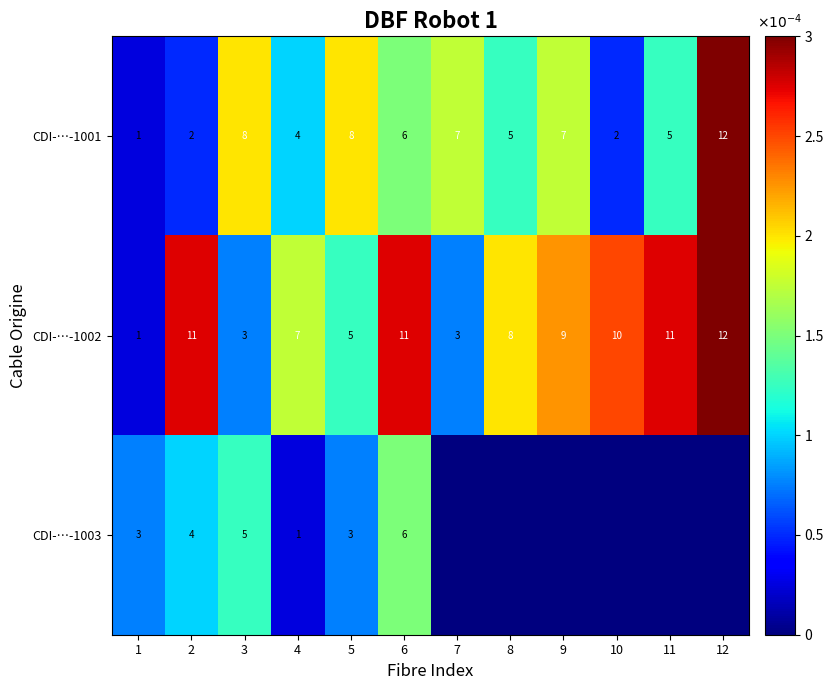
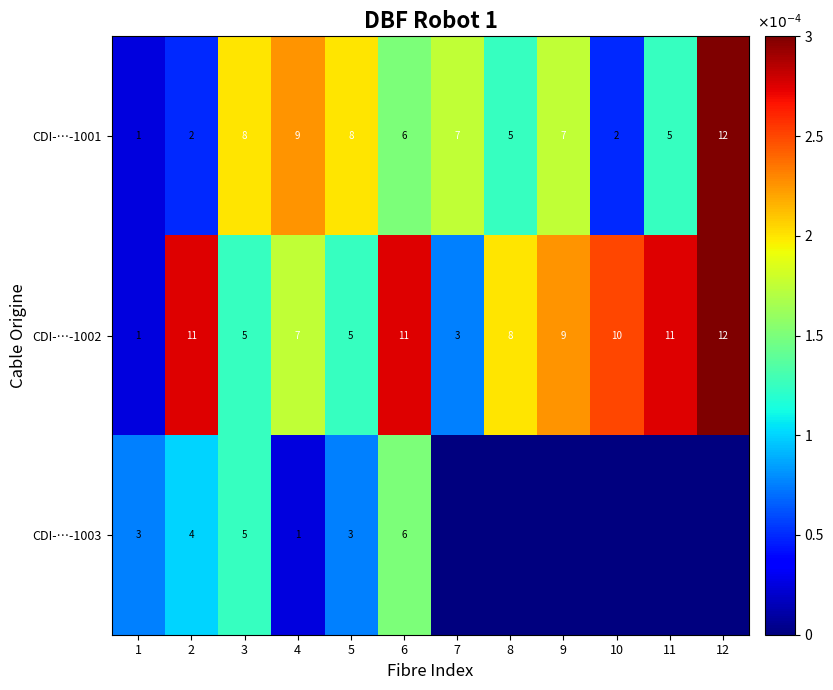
  {
    "CDI-…-1001": {
      "1": 1,
      "2": 2,
      "3": 8,
-     "4": 4,
+     "4": 9,
      "5": 8,
      "6": 6,
      "7": 7,
      "8": 5,
      "9": 7,
      "10": 2,
      "11": 5,
      "12": 12
    },
    "CDI-…-1002": {
      "1": 1,
      "2": 11,
-     "3": 3,
+     "3": 5,
      "4": 7,
      "5": 5,
      "6": 11,
      "7": 3,
      "8": 8,
      "9": 9,
      "10": 10,
      "11": 11,
      "12": 12
    },
    "CDI-…-1003": {
      "1": 3,
      "2": 4,
      "3": 5,
      "4": 1,
      "5": 3,
      "6": 6
    }
  }
